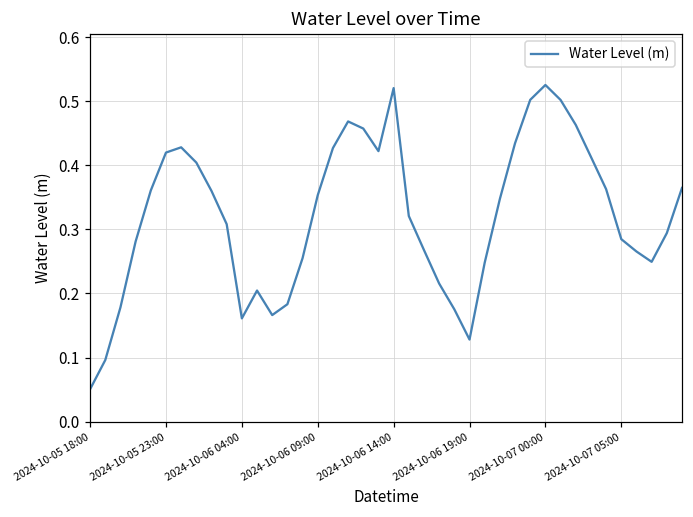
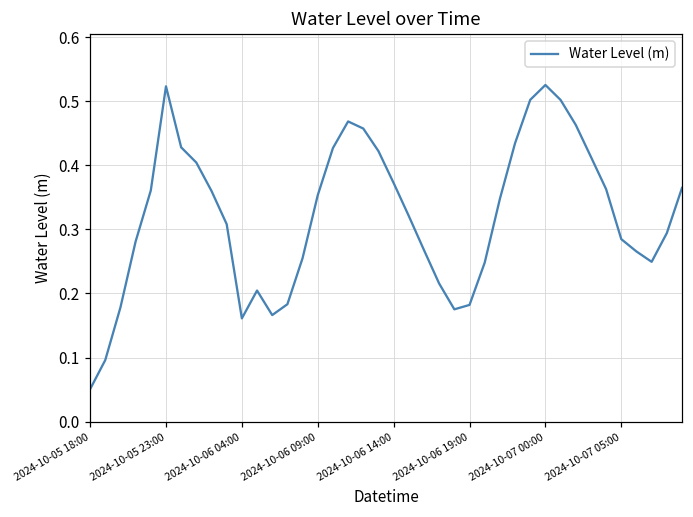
  {
    "2024-10-05 18:00": 0.05,
-   "2024-10-05 23:00": 0.42,
+   "2024-10-05 23:00": 0.52,
    "2024-10-06 04:00": 0.16,
    "2024-10-06 09:00": 0.35,
-   "2024-10-06 14:00": 0.52,
-   "2024-10-06 19:00": 0.13,
+   "2024-10-06 14:00": 0.37,
+   "2024-10-06 19:00": 0.18,
    "2024-10-07 00:00": 0.53,
    "2024-10-07 05:00": 0.28
  }
